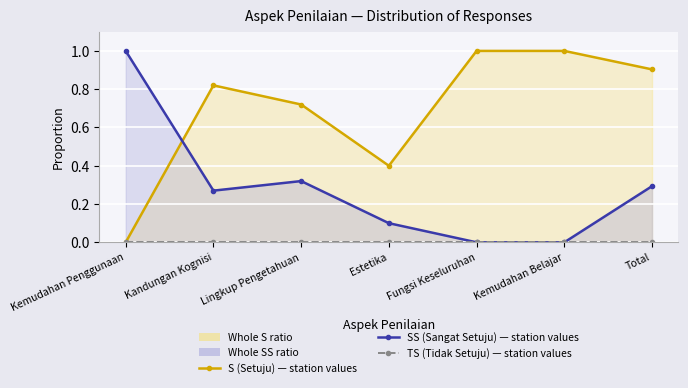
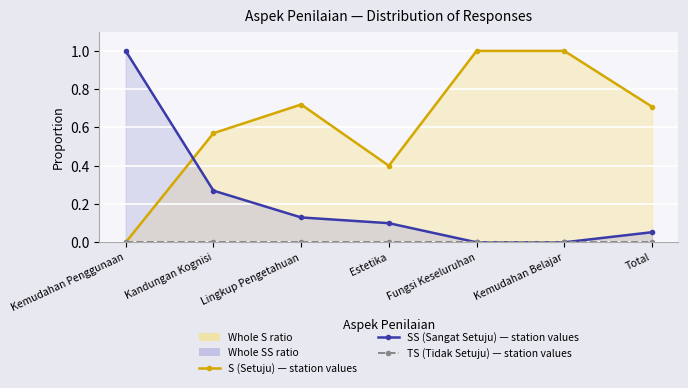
  {
    "S (Setuju) — station values": {
-     "Kandungan Kognisi": 0.82,
+     "Kandungan Kognisi": 0.57,
      "Lingkup Pengetahuan": 0.72,
      "Estetika": 0.40,
      "Fungsi Keseluruhan": 1.00,
      "Kemudahan Belajar": 1.00,
-     "Total": 0.90
+     "Total": 0.71
    },
    "SS (Sangat Setuju) — station values": {
      "Kemudahan Penggunaan": 1.00,
      "Kandungan Kognisi": 0.27,
-     "Lingkup Pengetahuan": 0.32,
+     "Lingkup Pengetahuan": 0.13,
      "Estetika": 0.10,
-     "Total": 0.29
+     "Total": 0.05
    },
    "TS (Tidak Setuju) — station values": {
      "Kandungan Kognisi": 0.00,
      "Lingkup Pengetahuan": 0.00,
      "Estetika": 0.00,
      "Total": 0.00
    }
  }
